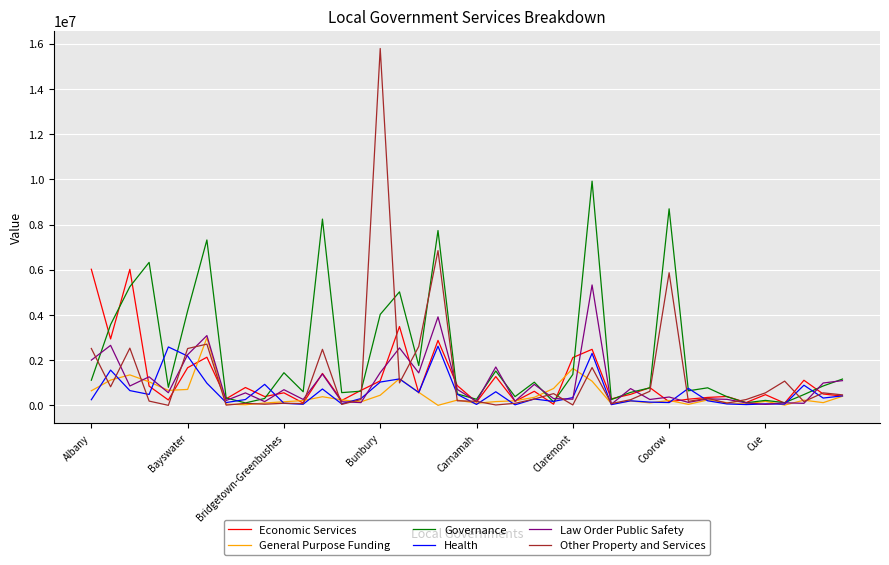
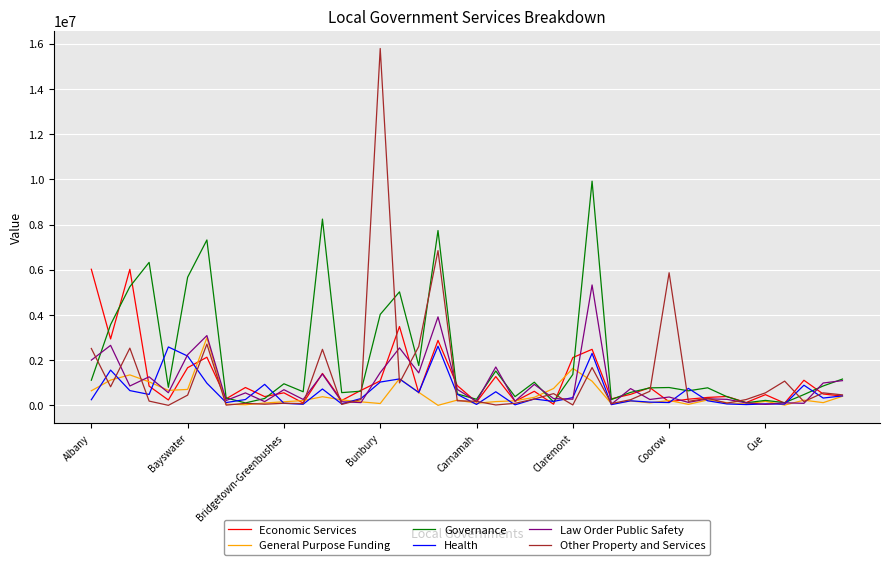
  {
    "Economic Services": {
      "Albany": 6000000,
      "Bayswater": 1700000,
      "Bridgetown-Greenbushes": 600000,
      "Claremont": 2100000
    },
    "General Purpose Funding": {
      "Albany": 600000,
      "Bayswater": 700000,
-     "Bunbury": 400000,
+     "Bunbury": 100000,
      "Claremont": 1600000
    },
    "Governance": {
      "Albany": 1100000,
-     "Bayswater": 4200000,
-     "Bridgetown-Greenbushes": 1400000,
+     "Bayswater": 5700000,
+     "Bridgetown-Greenbushes": 1000000,
      "Bunbury": 4000000,
      "Claremont": 1400000,
-     "Coorow": 8700000
+     "Coorow": 800000
    },
    "Health": {
      "Albany": 200000
    },
    "Law Order Public Safety": {
      "Albany": 2000000,
      "Bridgetown-Greenbushes": 700000,
      "Bunbury": 1400000,
      "Coorow": 400000
    },
    "Other Property and Services": {
      "Albany": 2500000,
-     "Bayswater": 2500000,
+     "Bayswater": 500000,
      "Bunbury": 15800000,
      "Claremont": 0,
      "Coorow": 5900000
    }
  }
